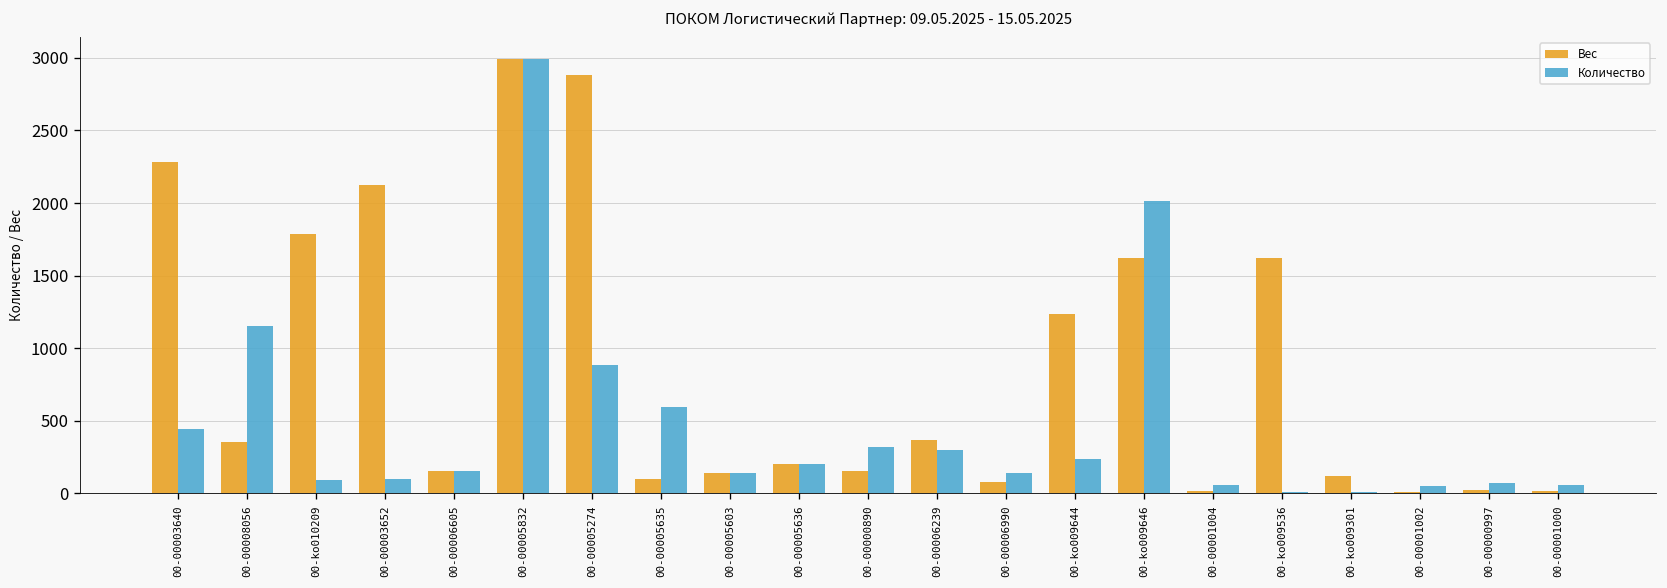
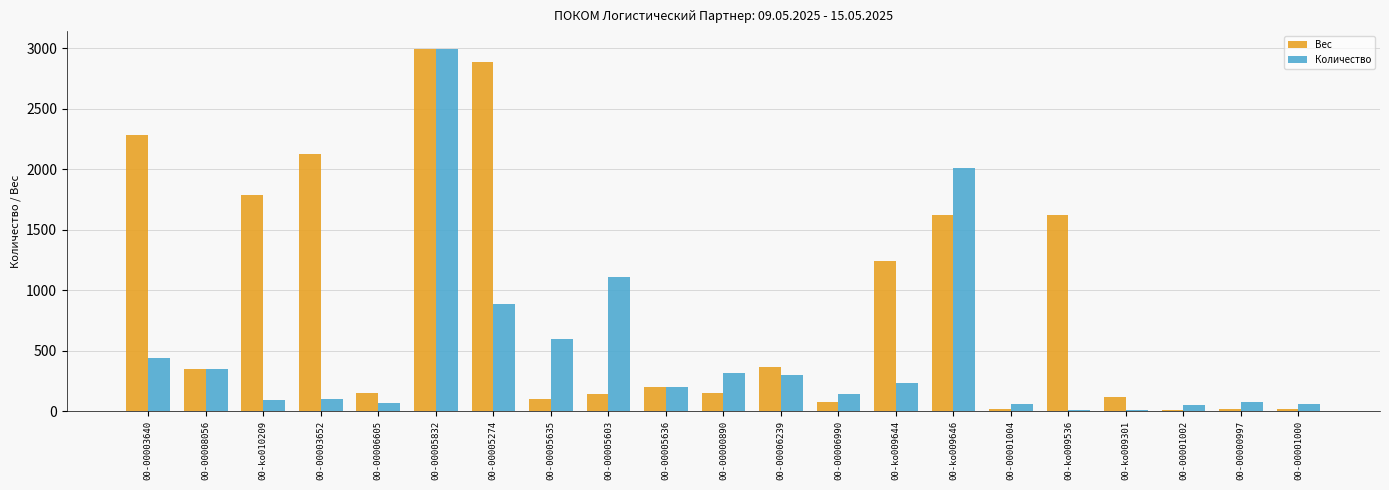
  {
    "Вес": {
      "00-00003640": 2280,
      "00-00008056": 350,
      "00-ko010209": 1790,
      "00-00003652": 2120,
      "00-00006605": 150,
      "00-00005832": 2990,
      "00-00005274": 2880,
      "00-00005635": 100,
      "00-00005603": 140,
      "00-00005636": 200,
      "00-00000890": 150,
      "00-00006239": 370,
      "00-00006990": 80,
      "00-ko009644": 1240,
      "00-ko009646": 1620,
      "00-ko009536": 1620,
      "00-ko009301": 120,
      "00-00000997": 20
    },
    "Количество": {
      "00-00003640": 440,
-     "00-00008056": 1160,
+     "00-00008056": 350,
      "00-ko010209": 90,
      "00-00003652": 100,
-     "00-00006605": 150,
+     "00-00006605": 60,
      "00-00005832": 2990,
      "00-00005274": 890,
      "00-00005635": 600,
-     "00-00005603": 140,
+     "00-00005603": 1110,
      "00-00005636": 200,
      "00-00000890": 320,
      "00-00006239": 300,
      "00-00006990": 140,
      "00-ko009644": 230,
      "00-ko009646": 2010,
      "00-00001004": 60,
      "00-00001002": 50,
      "00-00000997": 70,
      "00-00001000": 60
    }
  }
